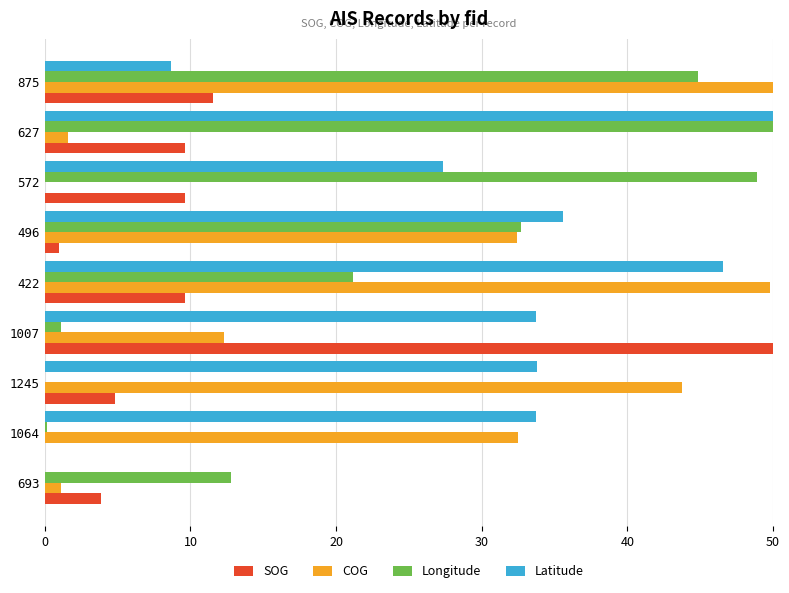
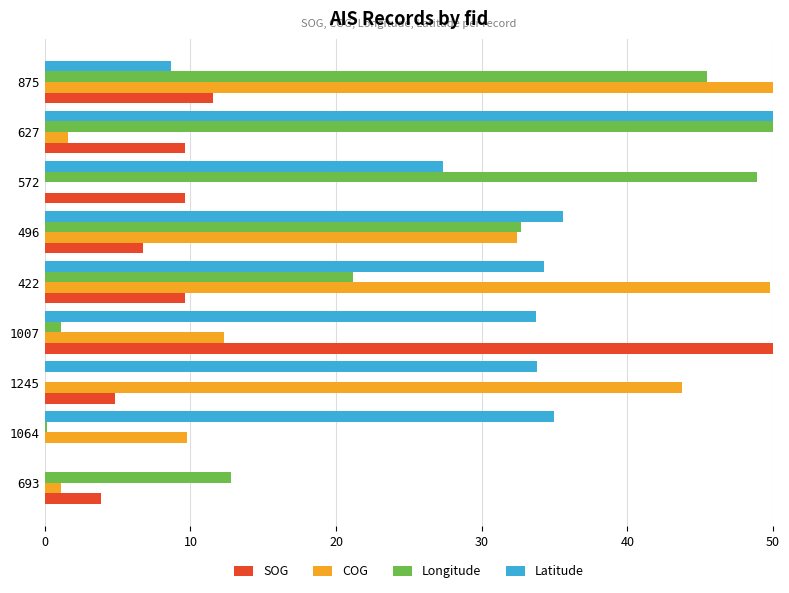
  {
    "SOG": {
      "875": 11.5,
      "627": 9.6,
      "572": 9.6,
-     "496": 1.0,
+     "496": 6.7,
      "422": 9.6,
      "1007": 50.0,
      "1245": 4.8,
      "1064": 0.0,
      "693": 3.8
    },
    "COG": {
      "875": 50.0,
      "627": 1.6,
      "572": 0.0,
      "496": 32.5,
      "422": 49.8,
      "1007": 12.3,
      "1245": 43.7,
-     "1064": 32.5,
+     "1064": 9.8,
      "693": 1.1
    },
    "Longitude": {
-     "875": 44.9,
+     "875": 45.5,
      "627": 50.0,
      "572": 48.9,
      "496": 32.7,
      "422": 21.2,
      "1007": 1.1,
      "1245": 0.0,
      "693": 12.8
    },
    "Latitude": {
      "875": 8.6,
      "627": 50.0,
      "572": 27.3,
      "496": 35.6,
-     "422": 46.6,
+     "422": 34.3,
      "1007": 33.7,
      "1245": 33.8,
-     "1064": 33.7,
+     "1064": 35.0,
      "693": 0.0
    }
  }
